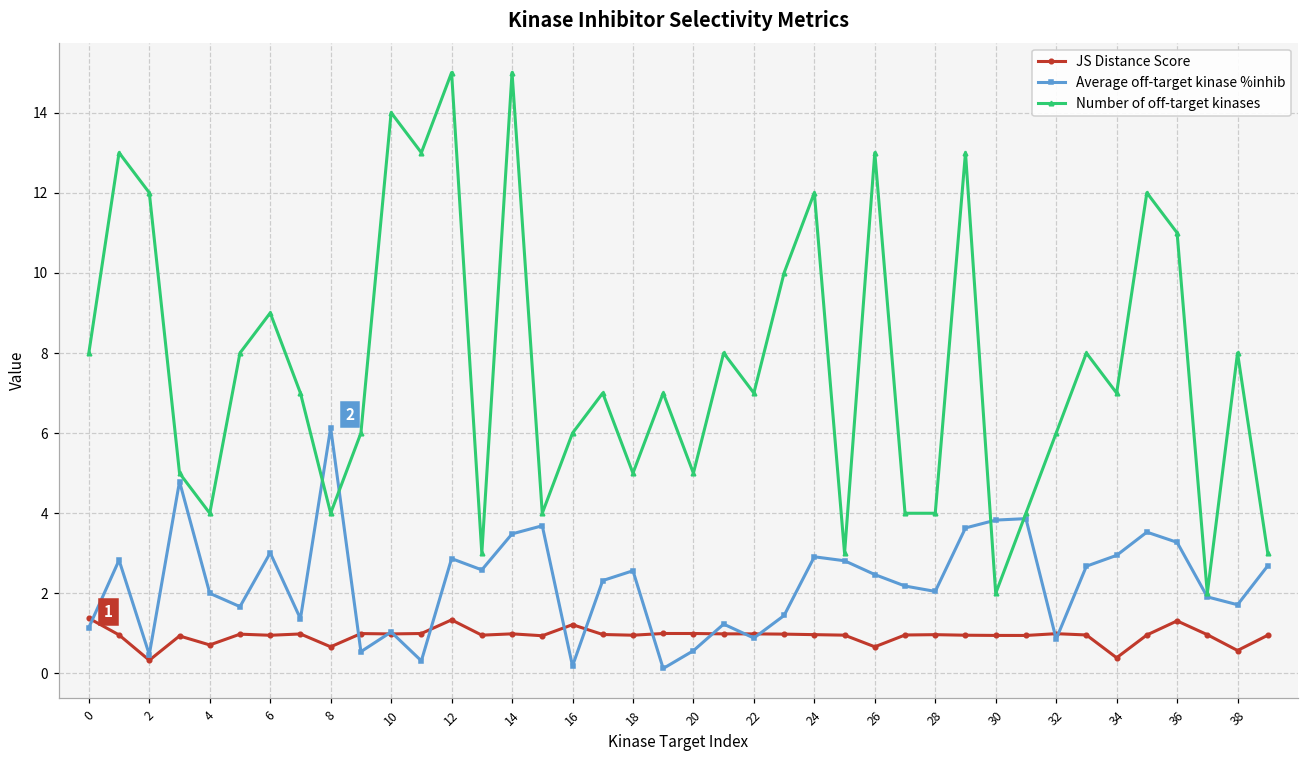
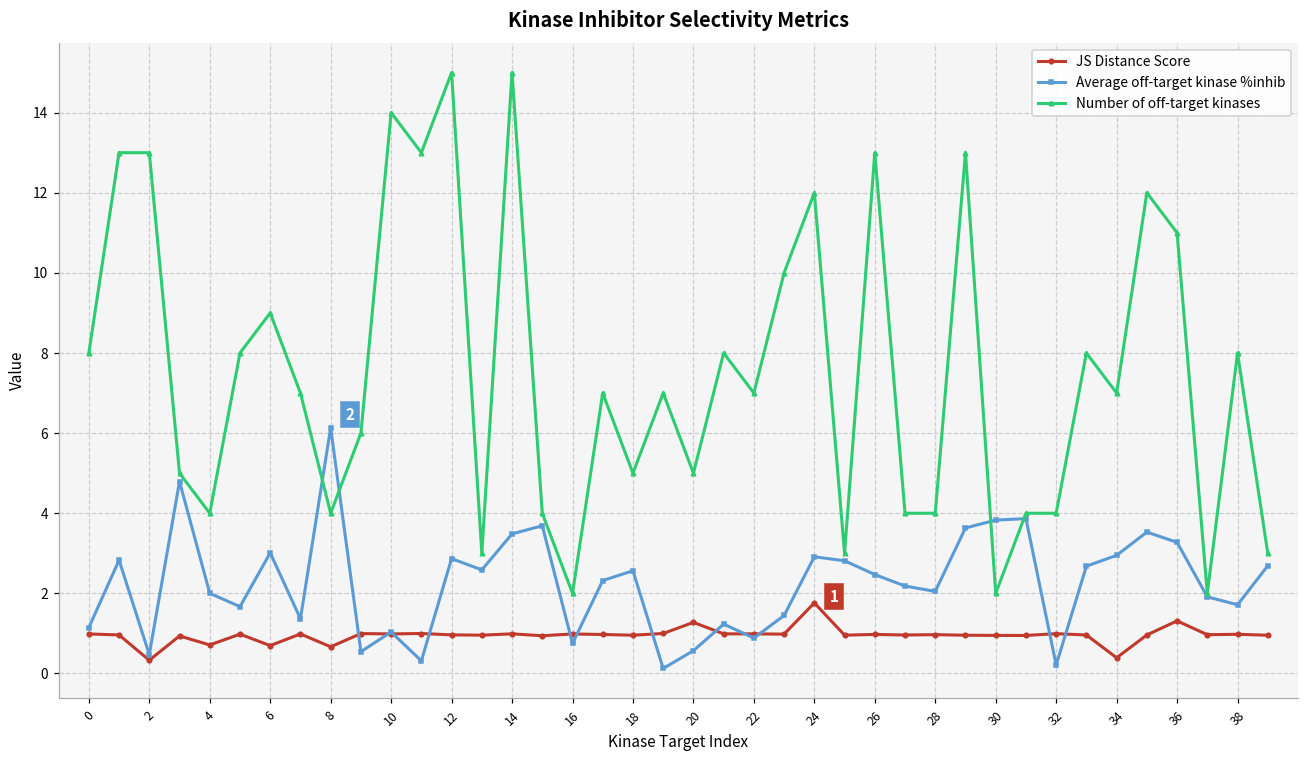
  {
    "JS Distance Score": {
-     "0": 1.4,
+     "0": 1.0,
      "2": 0.3,
      "4": 0.7,
-     "6": 1.0,
+     "6": 0.7,
      "8": 0.7,
-     "12": 1.3,
+     "12": 1.0,
      "14": 1.0,
-     "16": 1.2,
+     "16": 1.0,
      "18": 1.0,
-     "20": 1.0,
+     "20": 1.3,
      "22": 1.0,
-     "24": 1.0,
-     "26": 0.7,
+     "24": 1.8,
+     "26": 1.0,
      "28": 1.0,
      "30": 1.0,
      "32": 1.0,
      "34": 0.4,
      "36": 1.3,
-     "38": 0.6
+     "38": 1.0
    },
    "Average off-target kinase %inhib": {
      "0": 1.1,
      "2": 0.5,
      "4": 2.0,
      "6": 3.0,
      "8": 6.1,
      "12": 2.9,
      "14": 3.5,
-     "16": 0.2,
+     "16": 0.8,
      "18": 2.6,
      "20": 0.6,
      "22": 0.9,
      "24": 2.9,
      "26": 2.5,
      "28": 2.0,
      "30": 3.8,
-     "32": 0.9,
+     "32": 0.2,
      "34": 2.9,
      "36": 3.3,
      "38": 1.7
    },
    "Number of off-target kinases": {
      "0": 8,
-     "2": 12,
+     "2": 13,
      "4": 4,
      "6": 9,
      "8": 4,
      "10": 14,
      "12": 15,
      "14": 15,
-     "16": 6,
+     "16": 2,
      "18": 5,
      "20": 5,
      "22": 7,
      "24": 12,
      "26": 13,
      "28": 4,
      "30": 2,
-     "32": 6,
+     "32": 4,
      "34": 7,
      "36": 11,
      "38": 8
    }
  }
